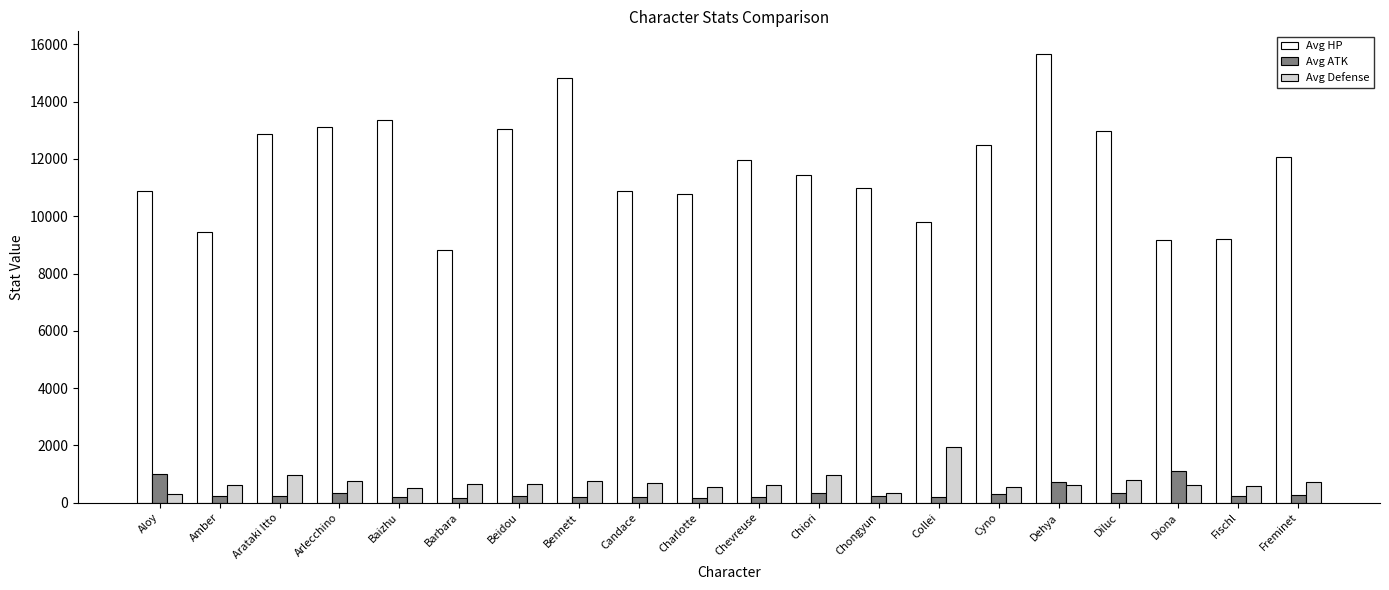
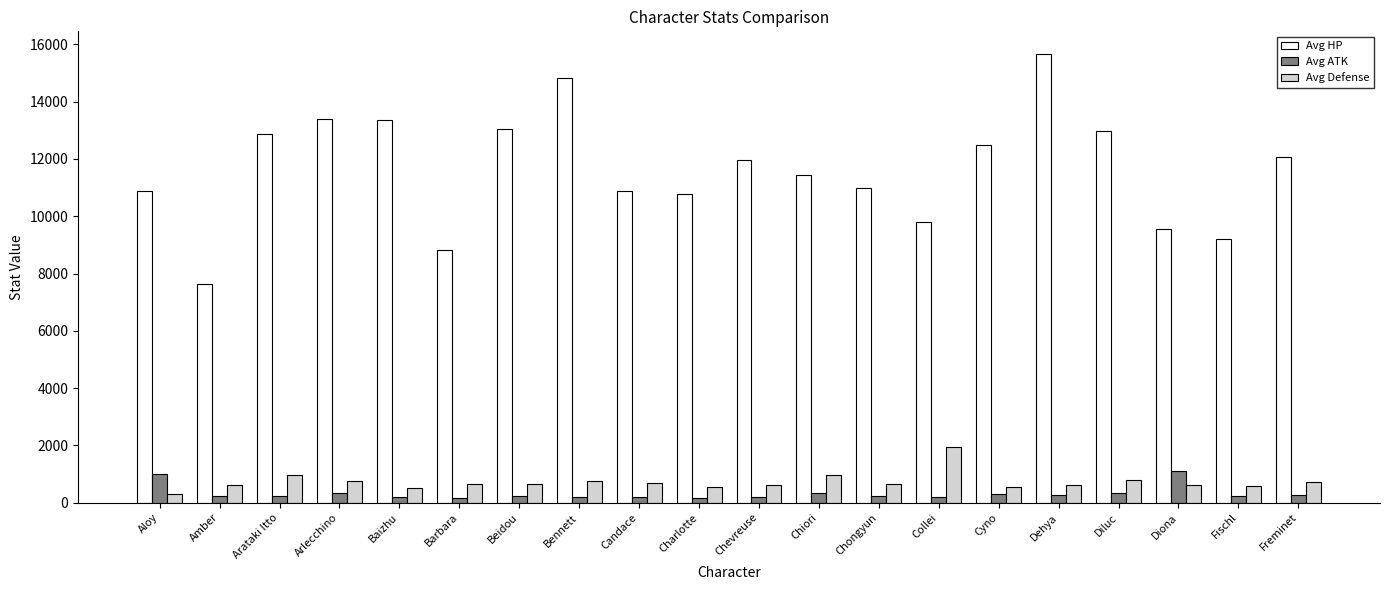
  {
    "Avg HP": {
      "Aloy": 10900,
-     "Amber": 9500,
+     "Amber": 7600,
      "Arataki Itto": 12900,
-     "Arlecchino": 13100,
+     "Arlecchino": 13400,
      "Baizhu": 13300,
      "Barbara": 8800,
      "Beidou": 13000,
      "Bennett": 14800,
      "Candace": 10900,
      "Charlotte": 10800,
      "Chevreuse": 12000,
      "Chiori": 11400,
      "Chongyun": 11000,
      "Collei": 9800,
      "Cyno": 12500,
      "Dehya": 15700,
      "Diluc": 13000,
-     "Diona": 9200,
+     "Diona": 9600,
      "Fischl": 9200,
      "Freminet": 12100
    },
    "Avg ATK": {
      "Aloy": 1000,
      "Amber": 200,
      "Arataki Itto": 200,
      "Arlecchino": 300,
      "Baizhu": 200,
      "Barbara": 200,
      "Beidou": 200,
      "Bennett": 200,
      "Candace": 200,
      "Charlotte": 200,
      "Chevreuse": 200,
      "Chiori": 300,
      "Chongyun": 200,
      "Collei": 200,
      "Cyno": 300,
-     "Dehya": 700,
+     "Dehya": 300,
      "Diluc": 300,
      "Diona": 1100,
      "Fischl": 200,
      "Freminet": 300
    },
    "Avg Defense": {
      "Aloy": 300,
      "Amber": 600,
      "Arataki Itto": 1000,
      "Arlecchino": 800,
      "Baizhu": 500,
      "Barbara": 700,
      "Beidou": 600,
      "Bennett": 800,
      "Candace": 700,
      "Charlotte": 500,
      "Chevreuse": 600,
      "Chiori": 1000,
-     "Chongyun": 300,
+     "Chongyun": 600,
      "Collei": 1900,
      "Cyno": 600,
      "Dehya": 600,
      "Diluc": 800,
      "Diona": 600,
      "Fischl": 600,
      "Freminet": 700
    }
  }
